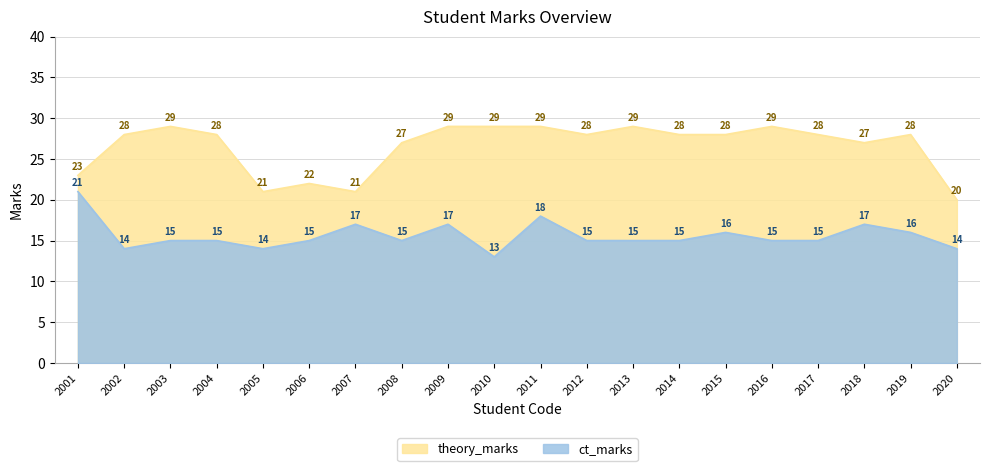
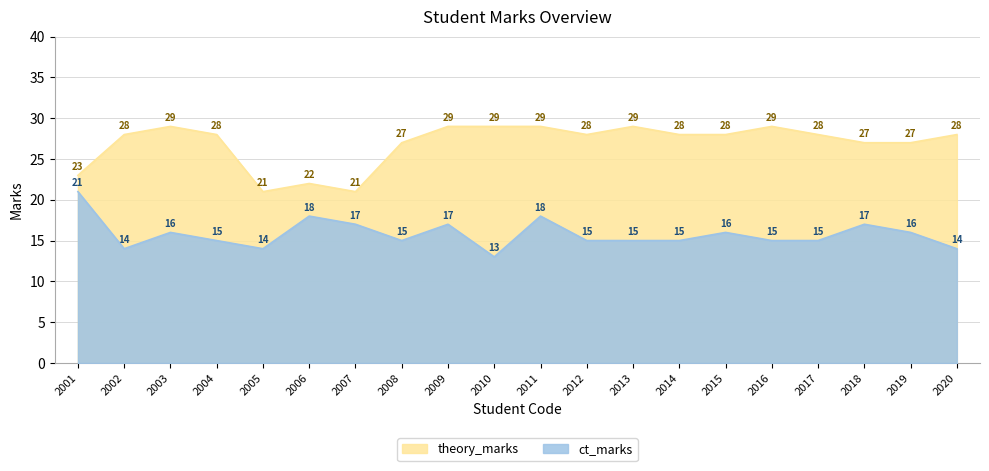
  {
    "theory_marks": {
      "2001": 23,
      "2002": 28,
      "2003": 29,
      "2004": 28,
      "2005": 21,
      "2006": 22,
      "2007": 21,
      "2008": 27,
      "2009": 29,
      "2010": 29,
      "2011": 29,
      "2012": 28,
      "2013": 29,
      "2014": 28,
      "2015": 28,
      "2016": 29,
      "2017": 28,
      "2018": 27,
-     "2019": 28,
-     "2020": 20
+     "2019": 27,
+     "2020": 28
    },
    "ct_marks": {
      "2001": 21,
      "2002": 14,
-     "2003": 15,
+     "2003": 16,
      "2004": 15,
      "2005": 14,
-     "2006": 15,
+     "2006": 18,
      "2007": 17,
      "2008": 15,
      "2009": 17,
      "2010": 13,
      "2011": 18,
      "2012": 15,
      "2013": 15,
      "2014": 15,
      "2015": 16,
      "2016": 15,
      "2017": 15,
      "2018": 17,
      "2019": 16,
      "2020": 14
    }
  }
